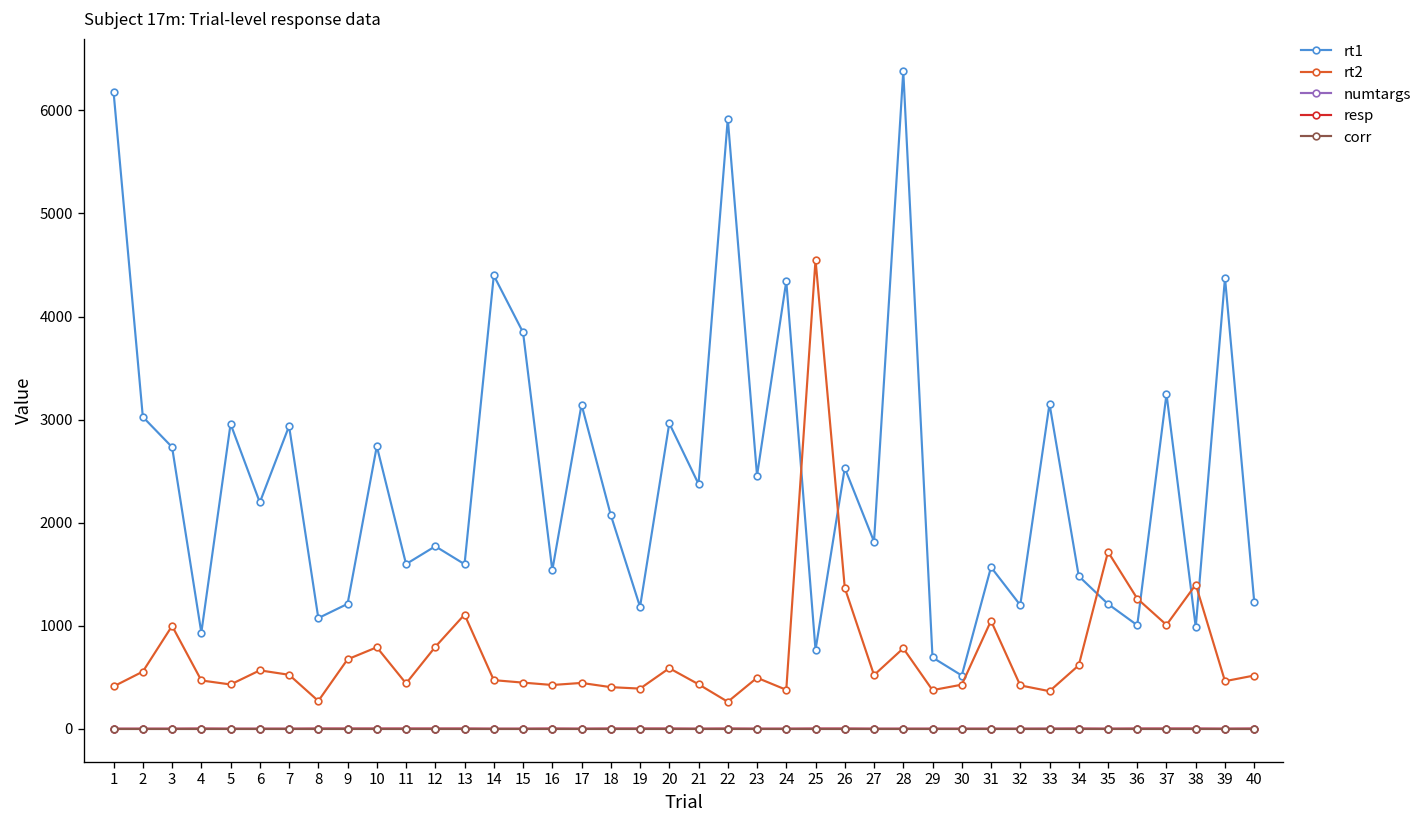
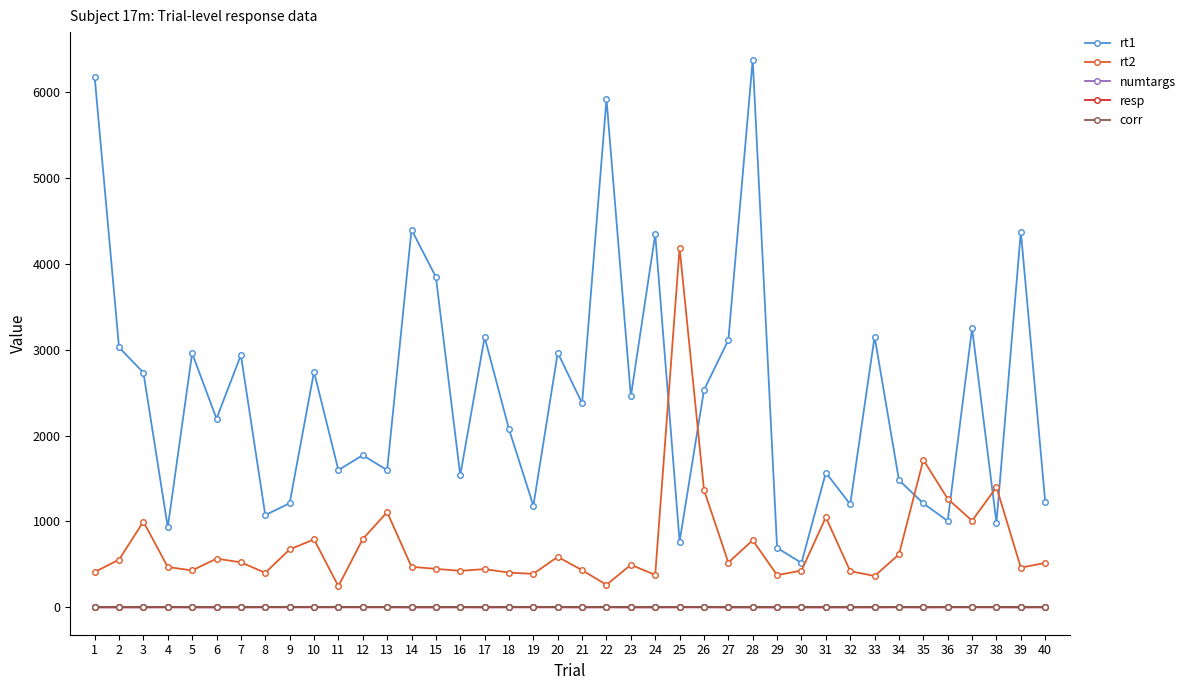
  {
    "rt1": {
      "1": 6200,
      "2": 3000,
      "3": 2700,
      "4": 900,
      "5": 3000,
      "6": 2200,
      "7": 2900,
      "8": 1100,
      "9": 1200,
      "10": 2700,
      "11": 1600,
      "12": 1800,
      "13": 1600,
      "14": 4400,
      "15": 3800,
      "16": 1500,
      "17": 3100,
      "18": 2100,
      "19": 1200,
      "20": 3000,
      "21": 2400,
      "22": 5900,
      "23": 2500,
      "24": 4300,
      "25": 800,
      "26": 2500,
-     "27": 1800,
+     "27": 3100,
      "28": 6400,
      "29": 700,
      "30": 500,
      "31": 1600,
      "32": 1200,
      "33": 3200,
      "34": 1500,
      "35": 1200,
      "36": 1000,
      "37": 3200,
      "38": 1000,
      "39": 4400,
      "40": 1200
    },
    "rt2": {
      "1": 400,
      "2": 600,
      "3": 1000,
      "4": 500,
      "5": 400,
      "6": 600,
      "7": 500,
-     "8": 300,
+     "8": 400,
      "9": 700,
      "10": 800,
-     "11": 400,
+     "11": 200,
      "12": 800,
      "13": 1100,
      "14": 500,
      "15": 400,
      "16": 400,
      "17": 400,
      "18": 400,
      "19": 400,
      "20": 600,
      "21": 400,
      "22": 300,
      "23": 500,
      "24": 400,
-     "25": 4600,
+     "25": 4200,
      "26": 1400,
      "27": 500,
      "28": 800,
      "29": 400,
      "30": 400,
      "31": 1000,
      "32": 400,
      "33": 400,
      "34": 600,
      "35": 1700,
      "36": 1300,
      "37": 1000,
      "38": 1400,
      "39": 500,
      "40": 500
    },
    "corr": {
      "1": 0,
      "2": 0,
      "3": 0,
      "4": 0,
      "5": 0,
      "6": 0,
      "7": 0,
      "8": 0,
      "9": 0,
      "10": 0,
      "11": 0,
      "12": 0,
      "13": 0,
      "14": 0,
      "15": 0,
      "16": 0,
      "17": 0,
      "18": 0,
      "19": 0,
      "20": 0,
      "21": 0,
      "22": 0,
      "23": 0,
      "24": 0,
      "25": 0,
      "26": 0,
      "27": 0,
      "28": 0,
      "29": 0,
      "30": 0,
      "31": 0,
      "32": 0,
      "33": 0,
      "34": 0,
      "35": 0,
      "36": 0,
      "37": 0,
      "38": 0,
      "39": 0,
      "40": 0
    }
  }
